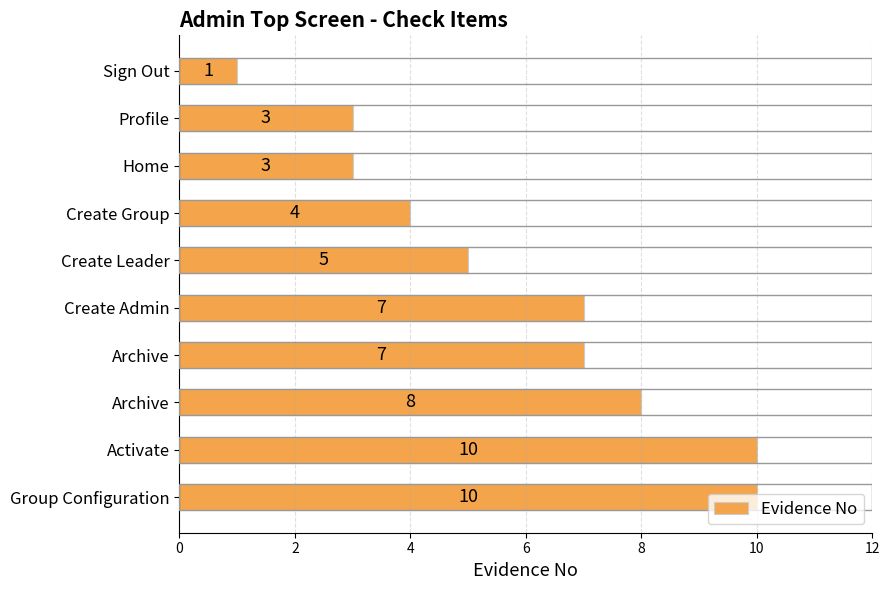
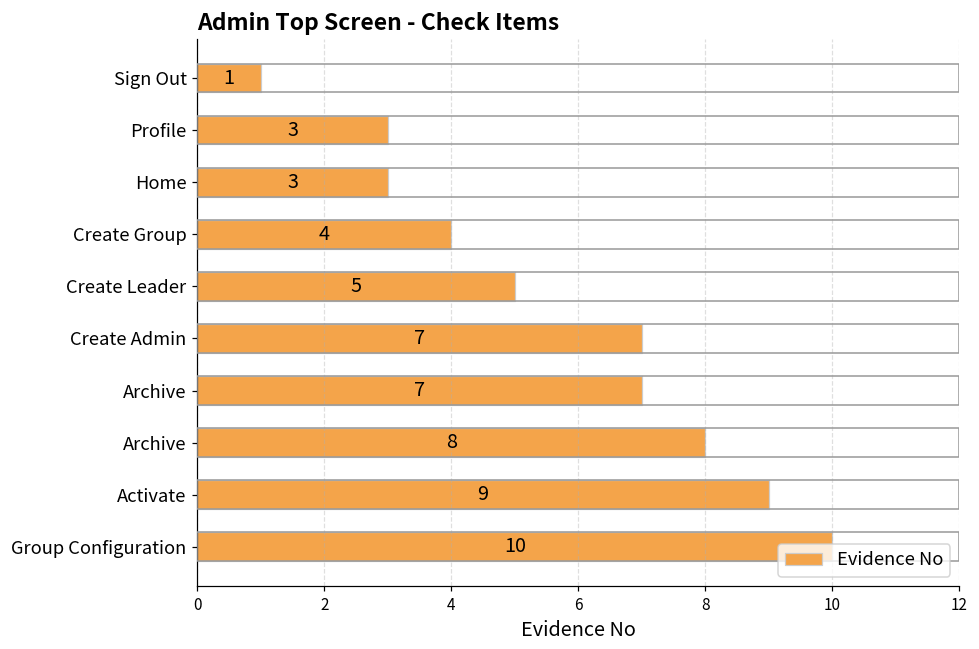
  {
    "Sign Out": 1,
    "Profile": 3,
    "Home": 3,
    "Create Group": 4,
    "Create Leader": 5,
    "Create Admin": 7,
-   "Activate": 10
+   "Activate": 9
  }
